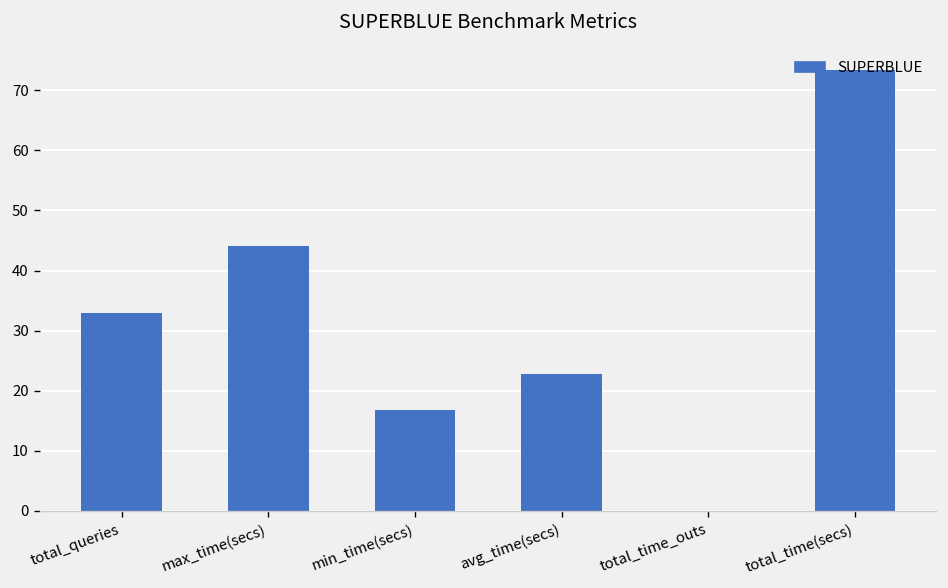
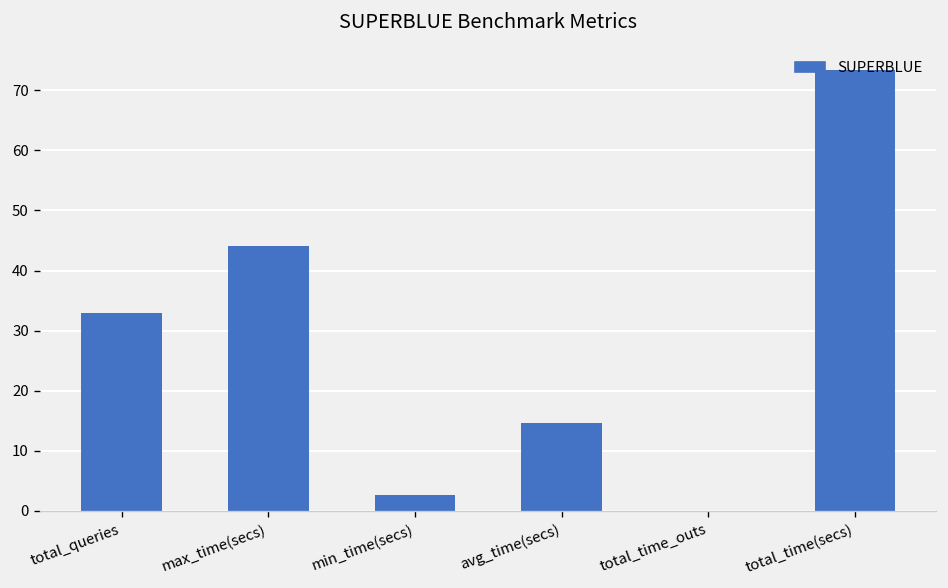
  {
    "total_queries": 33,
    "max_time(secs)": 44,
-   "min_time(secs)": 17,
-   "avg_time(secs)": 23,
+   "min_time(secs)": 3,
+   "avg_time(secs)": 15,
    "total_time_outs": 0,
    "total_time(secs)": 73
  }
